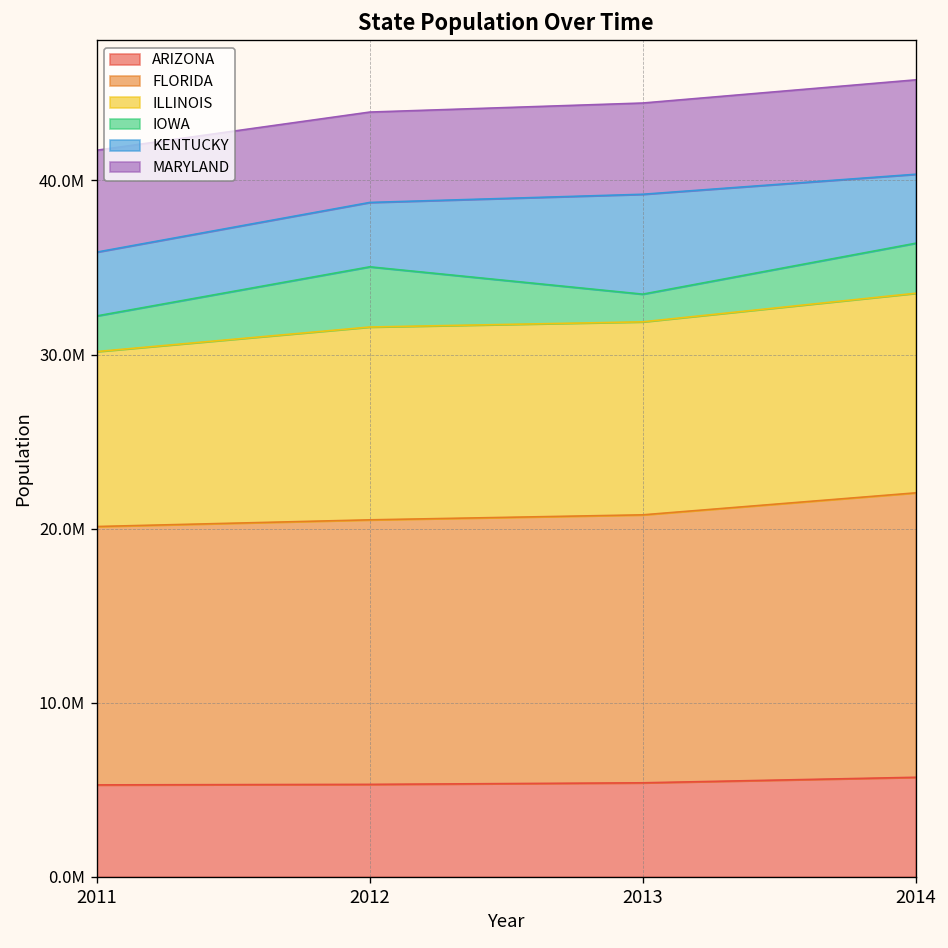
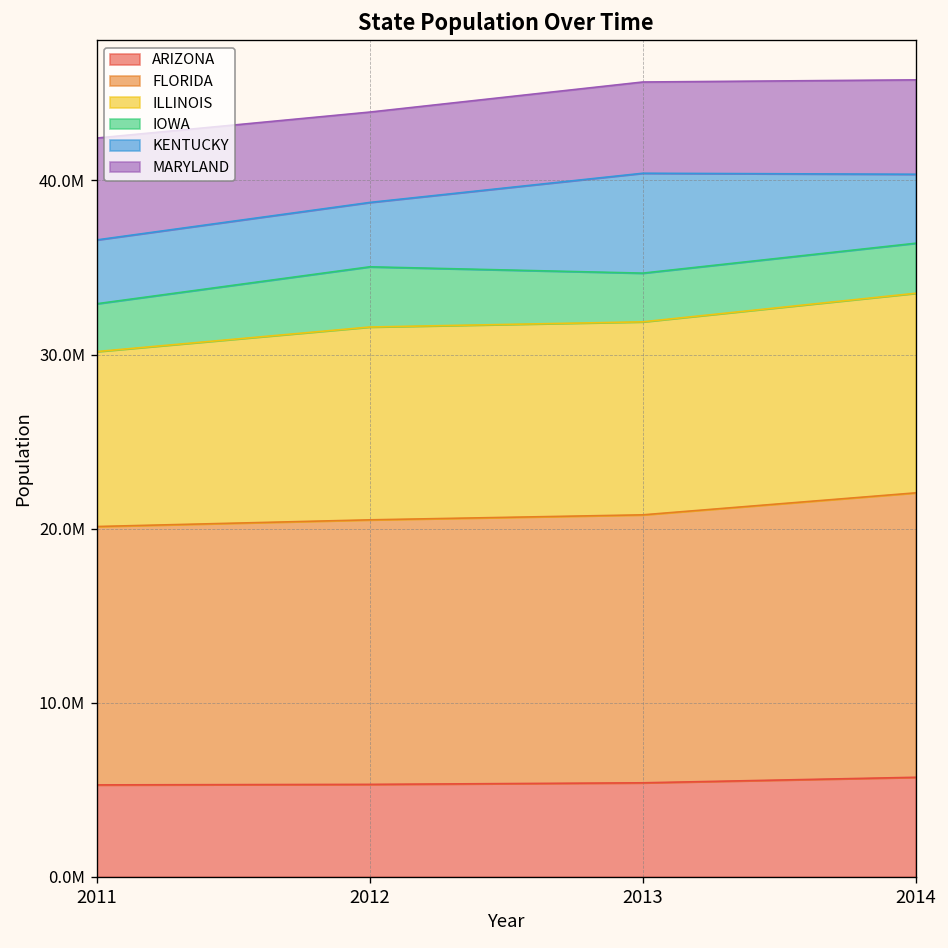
  {
    "ILLINOIS": {
      "2011": 10000000,
      "2012": 11100000,
      "2013": 11100000,
      "2014": 11500000
    },
    "IOWA": {
-     "2011": 2000000,
+     "2011": 2700000,
      "2012": 3500000,
-     "2013": 1600000,
+     "2013": 2800000,
      "2014": 2900000
    },
    "KENTUCKY": {
      "2011": 3700000,
      "2012": 3700000,
      "2013": 5700000,
      "2014": 4000000
    },
    "MARYLAND": {
      "2011": 5900000,
      "2012": 5200000,
      "2013": 5200000,
      "2014": 5400000
    }
  }
